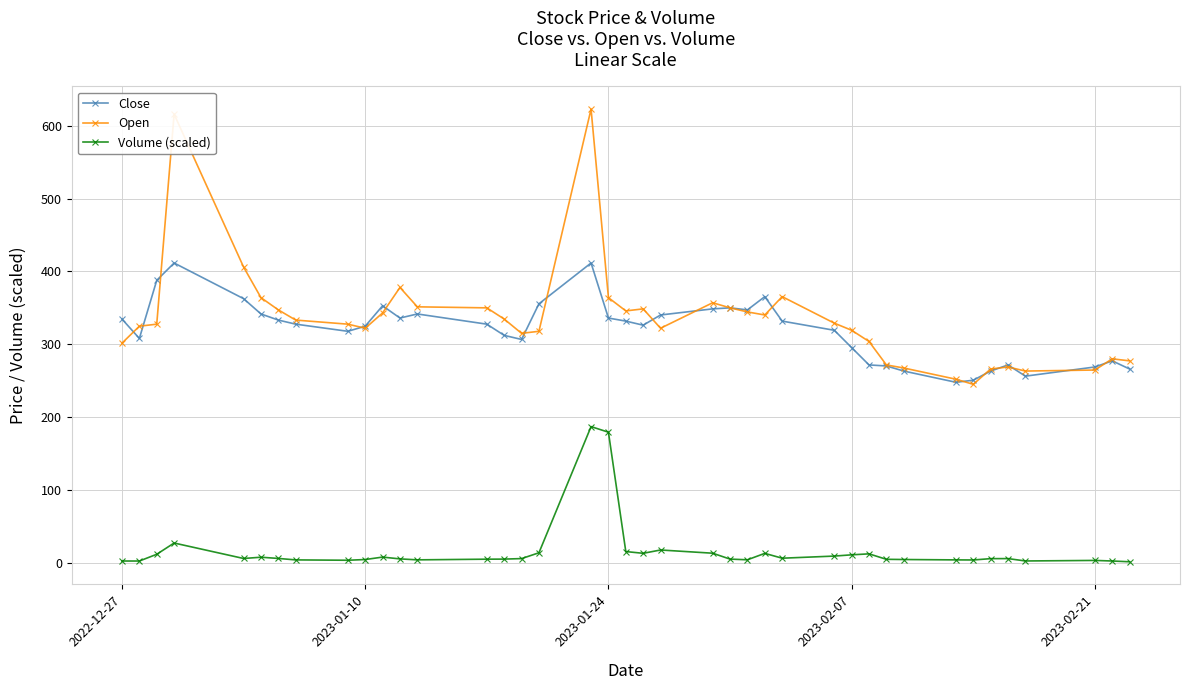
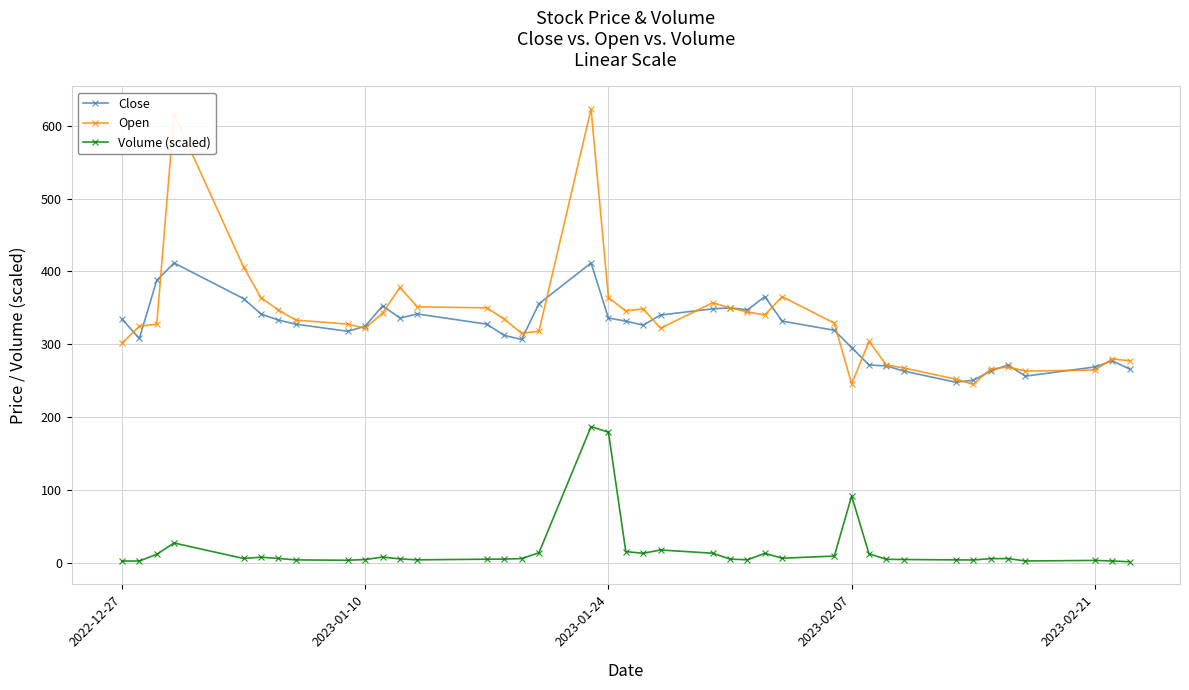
  {
    "Close": {
      "2022-12-27": 330,
      "2023-01-24": 340,
      "2023-02-07": 300,
      "2023-02-21": 270
    },
    "Open": {
      "2022-12-27": 300,
      "2023-01-24": 360,
-     "2023-02-07": 320,
+     "2023-02-07": 250,
      "2023-02-21": 260
    },
    "Volume (scaled)": {
      "2022-12-27": 0,
      "2023-01-10": 0,
      "2023-01-24": 180,
-     "2023-02-07": 10,
+     "2023-02-07": 90,
      "2023-02-21": 0
    }
  }
